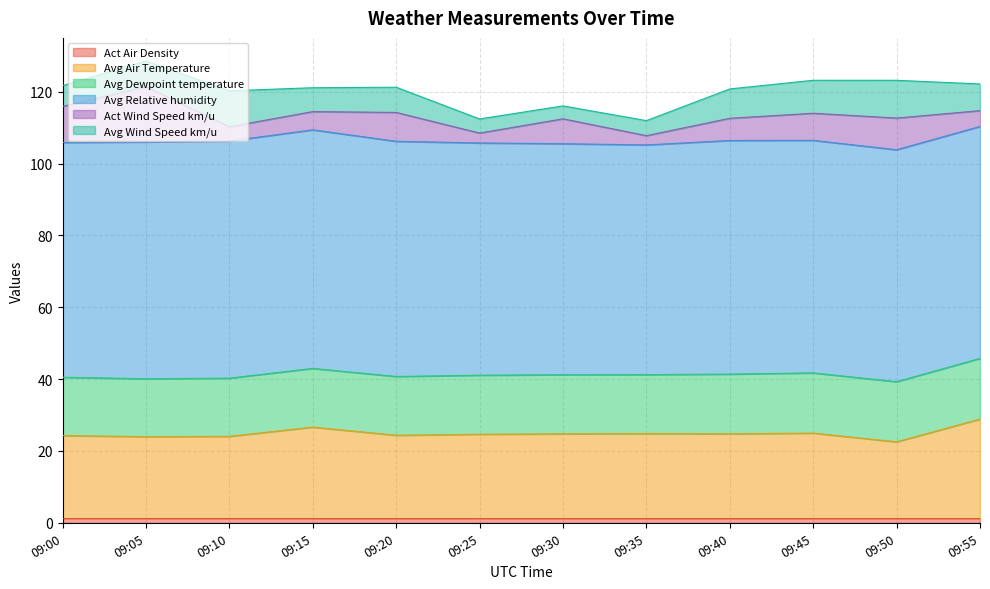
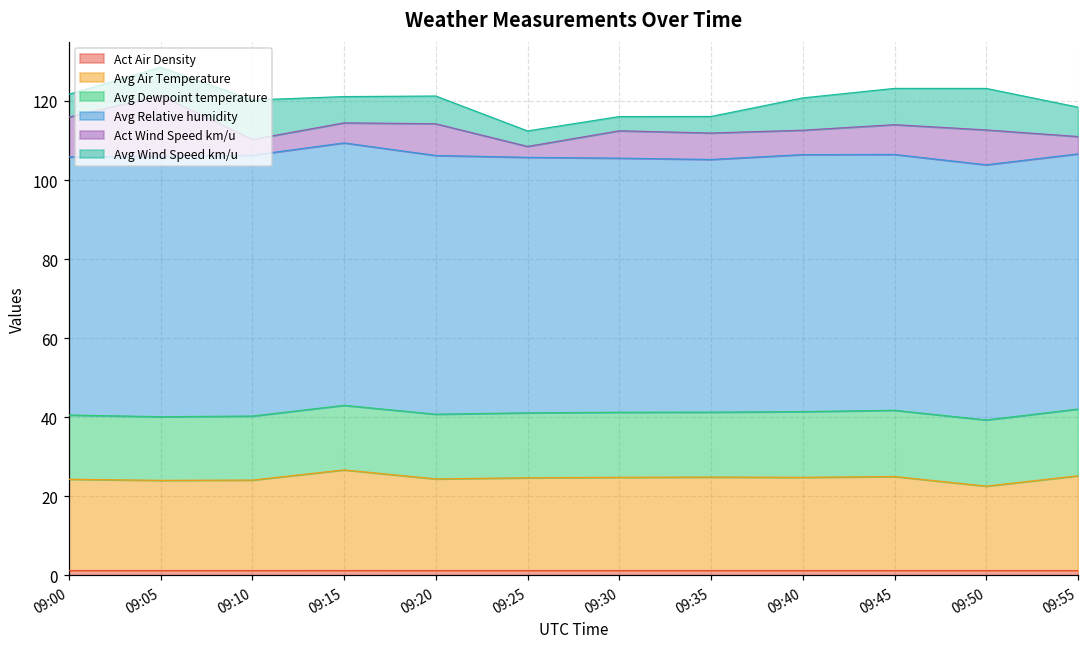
  {
    "Act Air Density": {
      "09:00": 1,
      "09:05": 1,
      "09:10": 1,
      "09:15": 1,
      "09:20": 1,
      "09:25": 1,
      "09:30": 1,
      "09:35": 1,
      "09:40": 1,
      "09:45": 1,
      "09:50": 1,
      "09:55": 1
    },
    "Avg Air Temperature": {
      "09:00": 23,
      "09:05": 23,
      "09:10": 23,
      "09:15": 25,
      "09:20": 23,
      "09:25": 23,
      "09:30": 24,
      "09:35": 24,
      "09:40": 24,
      "09:45": 24,
      "09:50": 21,
-     "09:55": 28
+     "09:55": 24
    },
    "Act Wind Speed km/u": {
      "09:00": 10,
      "09:15": 5,
      "09:20": 8,
      "09:25": 3,
      "09:30": 7,
-     "09:35": 3,
+     "09:35": 7,
      "09:40": 6,
      "09:45": 8,
      "09:50": 9,
      "09:55": 4
    }
  }
